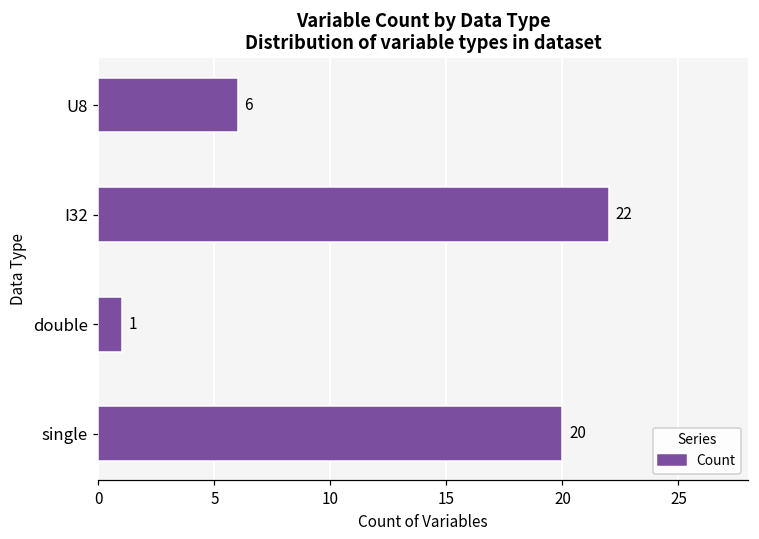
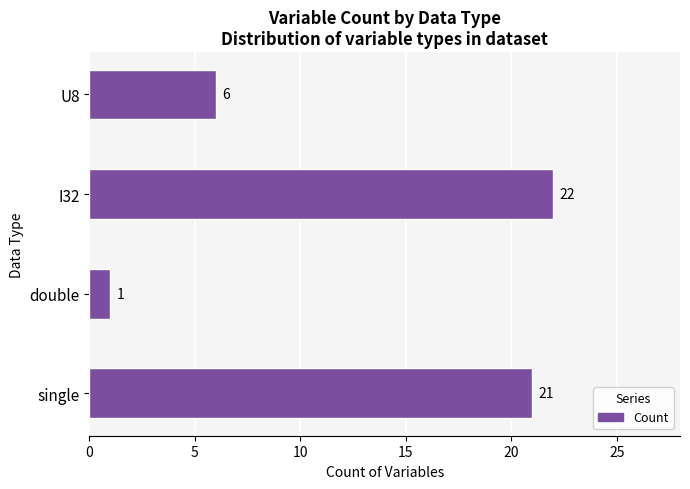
  {
    "U8": 6,
    "I32": 22,
    "double": 1,
-   "single": 20
+   "single": 21
  }
